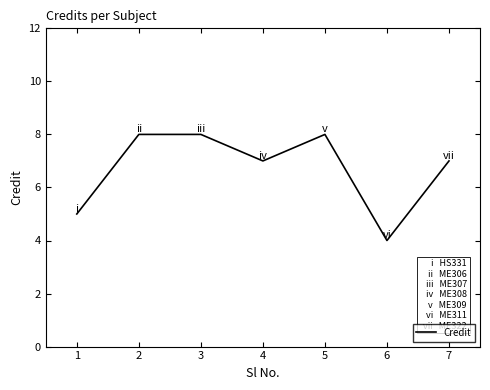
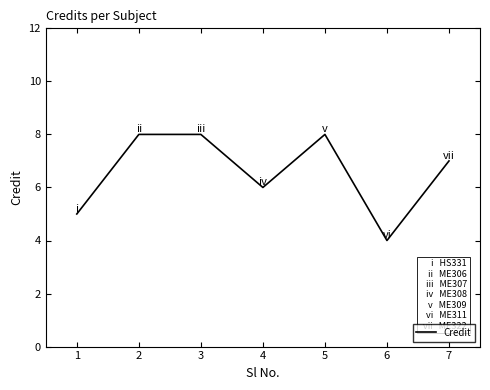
  {
    "1": 5,
    "2": 8,
    "3": 8,
-   "4": 7,
+   "4": 6,
    "5": 8,
    "6": 4,
    "7": 7
  }
